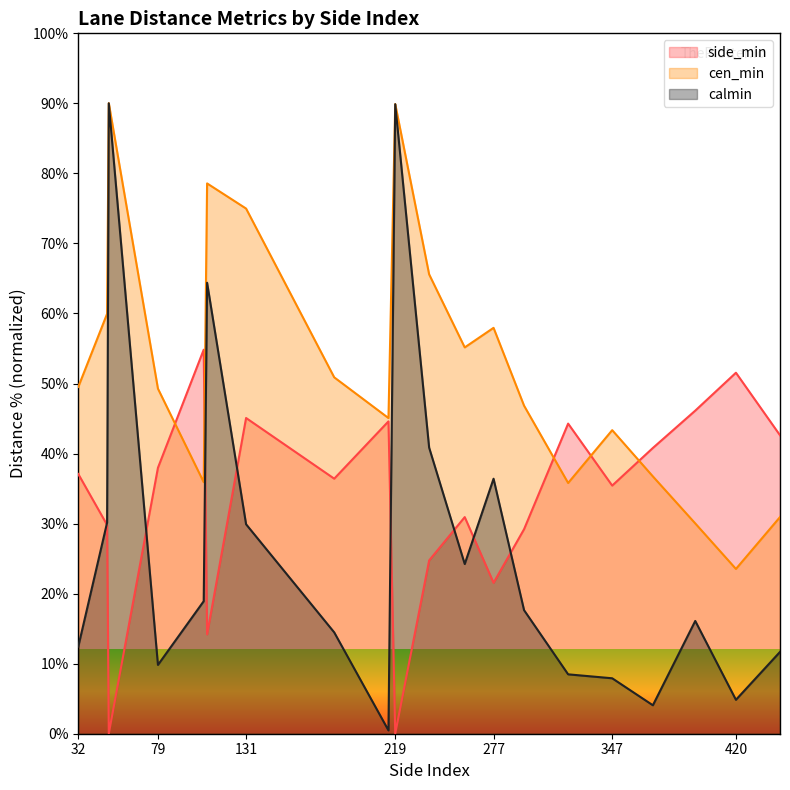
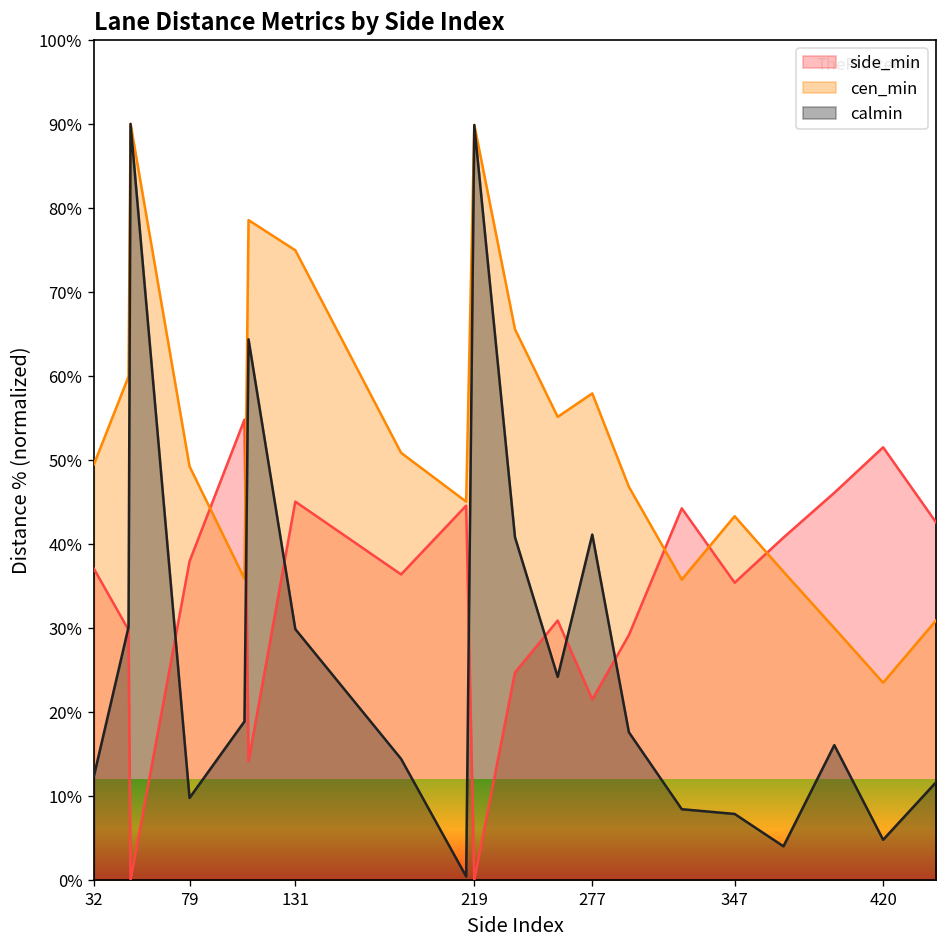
  {
    "calmin": {
      "32": "12%",
      "79": "10%",
      "131": "30%",
-     "277": "36%",
+     "277": "41%",
      "347": "8%",
      "420": "5%"
    }
  }
